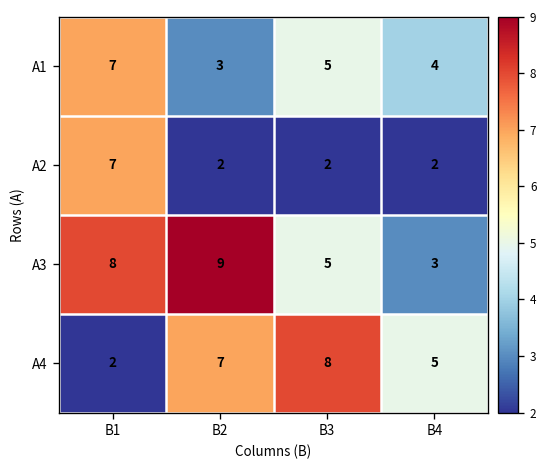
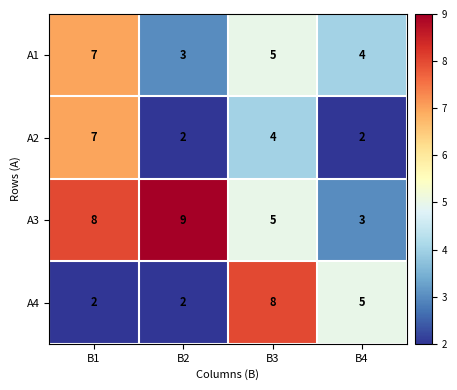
  {
    "A1": {
      "B1": 7,
      "B2": 3,
      "B3": 5,
      "B4": 4
    },
    "A2": {
      "B1": 7,
      "B2": 2,
-     "B3": 2,
+     "B3": 4,
      "B4": 2
    },
    "A3": {
      "B1": 8,
      "B2": 9,
      "B3": 5,
      "B4": 3
    },
    "A4": {
      "B1": 2,
-     "B2": 7,
+     "B2": 2,
      "B3": 8,
      "B4": 5
    }
  }
